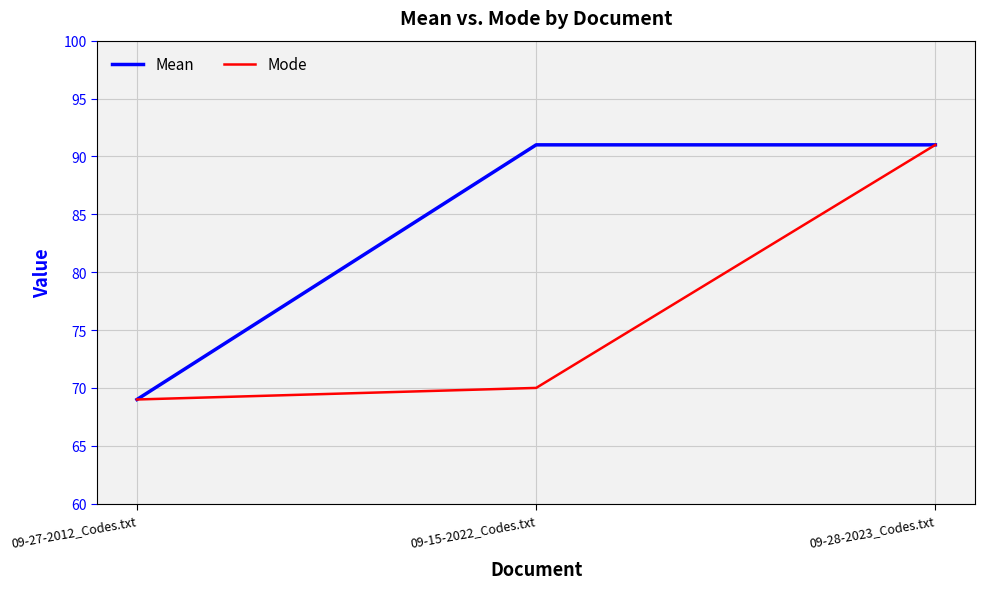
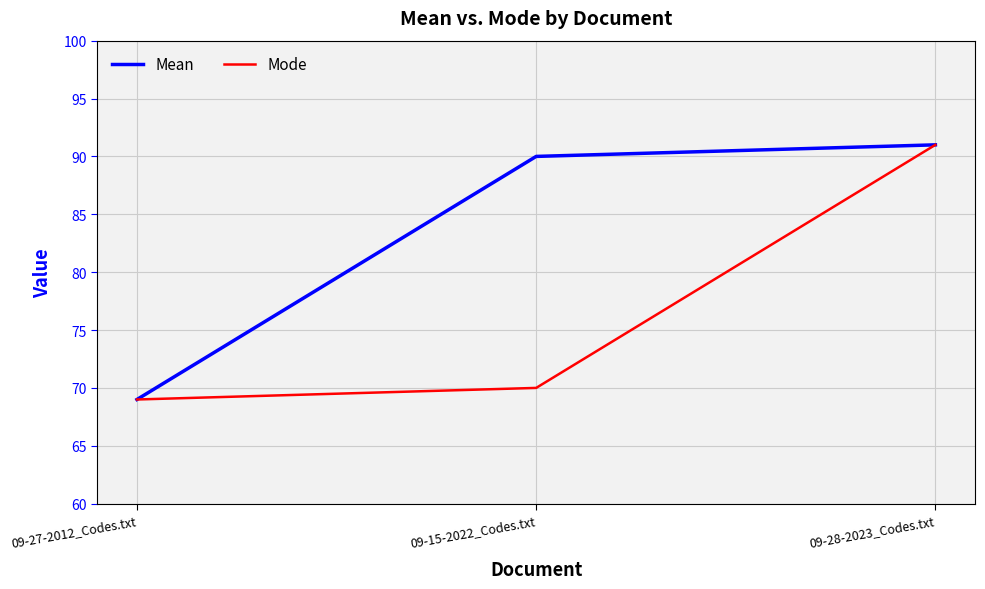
  {
    "Mean": {
-     "09-15-2022_Codes.txt": 91
+     "09-15-2022_Codes.txt": 90
    },
    "Mode": {
      "09-15-2022_Codes.txt": 70
    }
  }
